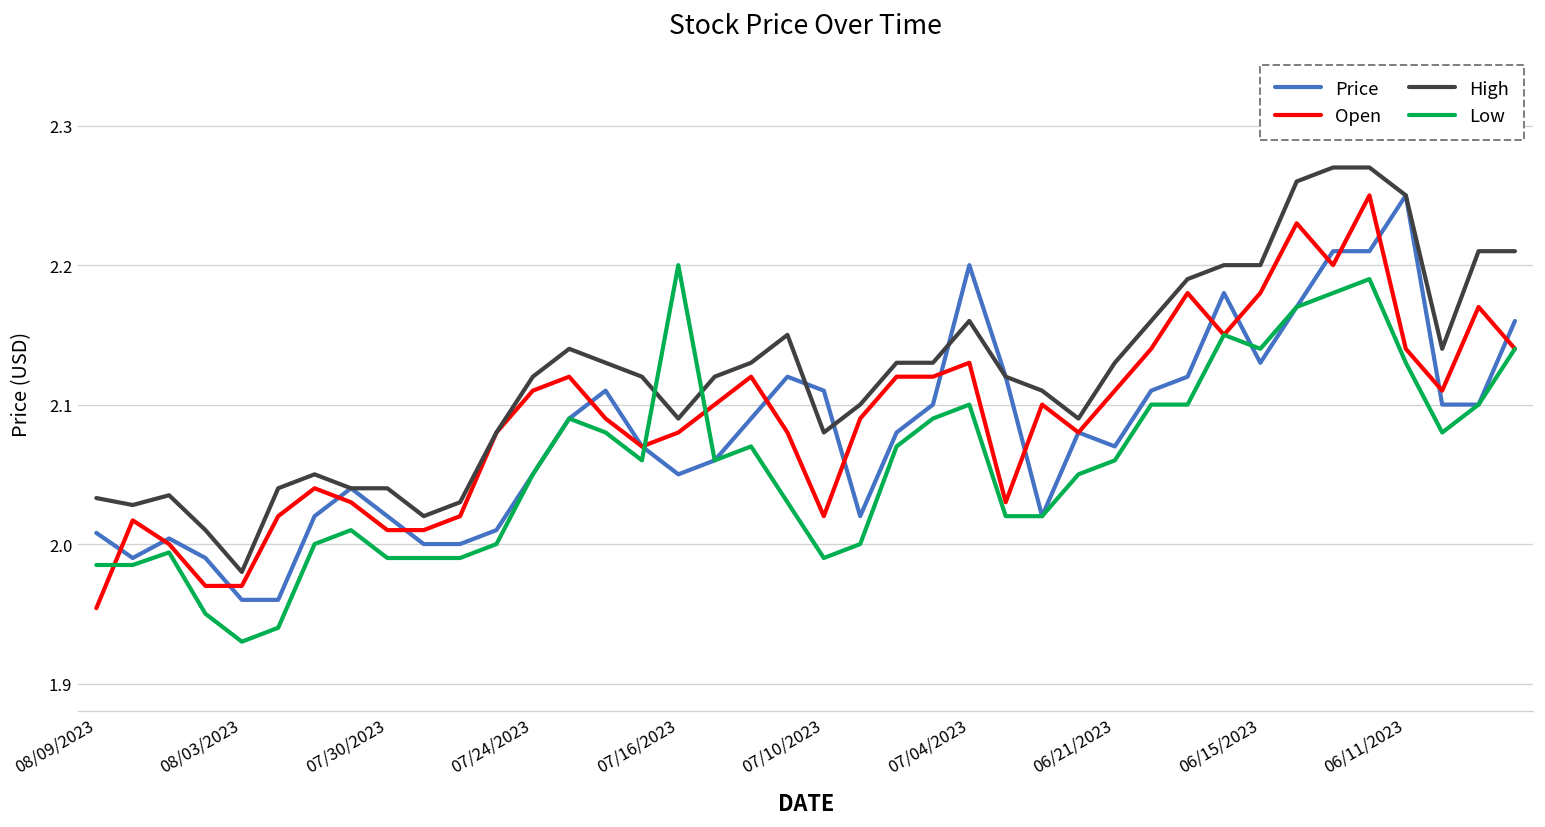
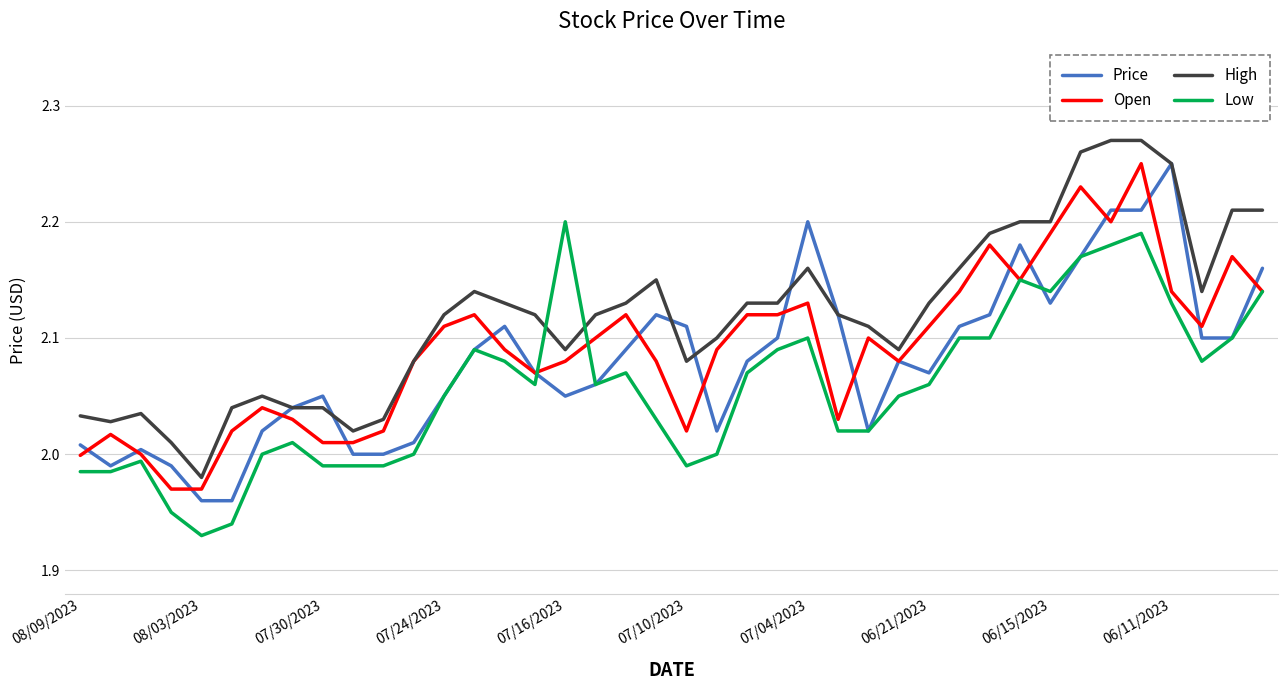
  {
    "Price": {
      "08/09/2023": 2.01,
      "08/03/2023": 1.96,
-     "07/30/2023": 2.02,
+     "07/30/2023": 2.05,
      "07/16/2023": 2.05,
      "07/10/2023": 2.11,
      "07/04/2023": 2.20,
      "06/21/2023": 2.07,
      "06/15/2023": 2.13
    },
    "Open": {
-     "08/09/2023": 1.954,
+     "08/09/2023": 1.999,
      "08/03/2023": 1.970,
      "07/30/2023": 2.010,
      "07/24/2023": 2.110,
      "07/16/2023": 2.080,
      "07/10/2023": 2.020,
      "07/04/2023": 2.130,
      "06/21/2023": 2.110,
-     "06/15/2023": 2.18,
+     "06/15/2023": 2.19,
      "06/11/2023": 2.140
    },
    "High": {
      "08/09/2023": 2.033,
      "08/03/2023": 1.980,
      "07/30/2023": 2.040,
      "07/24/2023": 2.120,
      "07/16/2023": 2.090,
      "07/10/2023": 2.080,
      "07/04/2023": 2.160,
      "06/21/2023": 2.130,
      "06/15/2023": 2.200
    },
    "Low": {
      "08/09/2023": 1.985,
      "08/03/2023": 1.930,
      "07/30/2023": 1.990,
      "07/16/2023": 2.200,
      "07/10/2023": 1.990,
      "07/04/2023": 2.100,
      "06/21/2023": 2.060,
      "06/15/2023": 2.140,
      "06/11/2023": 2.130
    }
  }
